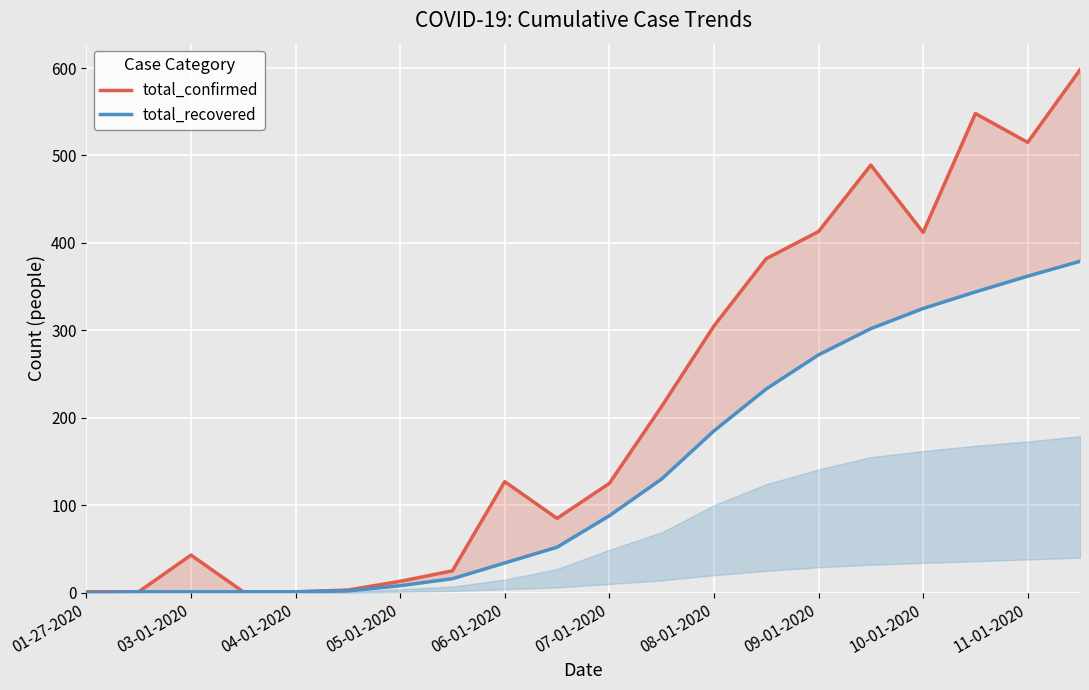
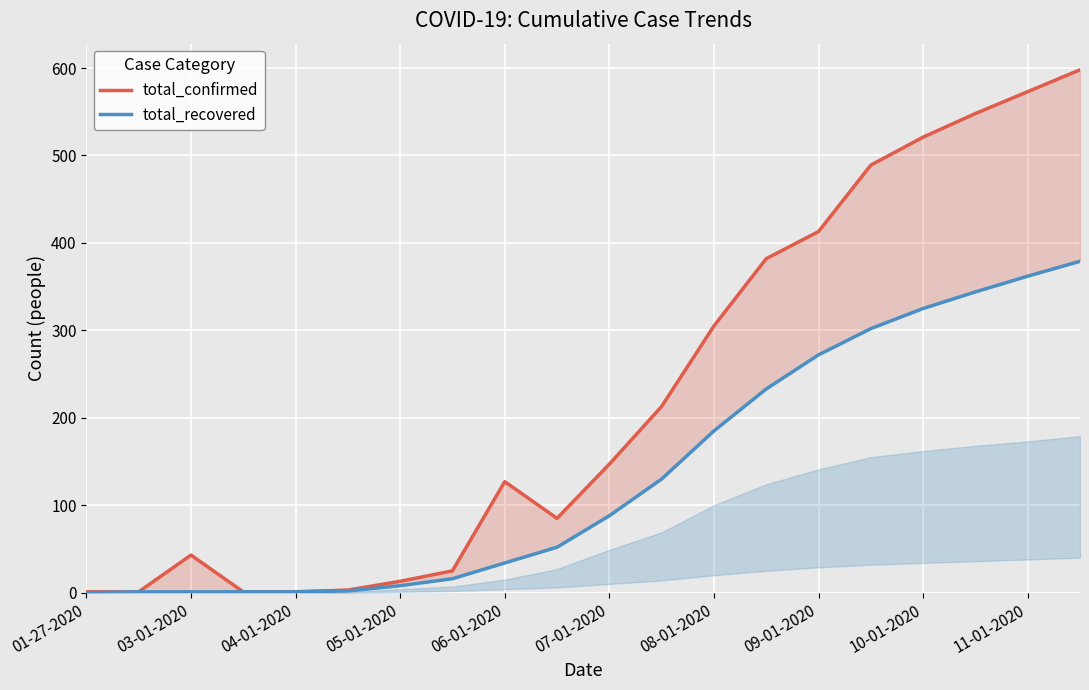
  {
    "total_confirmed": {
      "03-01-2020": 40,
      "05-01-2020": 10,
      "06-01-2020": 130,
-     "07-01-2020": 130,
+     "07-01-2020": 150,
      "08-01-2020": 310,
      "09-01-2020": 410,
-     "10-01-2020": 410,
-     "11-01-2020": 520
+     "10-01-2020": 520,
+     "11-01-2020": 570
    }
  }
